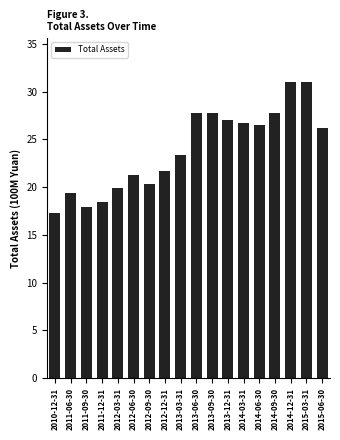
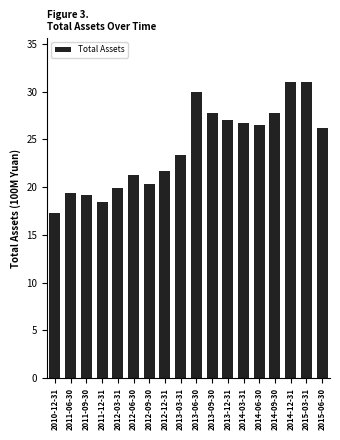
  {
    "2010-12-31": 17,
    "2011-06-30": 19,
-   "2011-09-30": 18,
+   "2011-09-30": 19,
    "2011-12-31": 18,
    "2012-03-31": 20,
    "2012-06-30": 21,
    "2012-09-30": 20,
    "2012-12-31": 22,
    "2013-03-31": 23,
-   "2013-06-30": 28,
+   "2013-06-30": 30,
    "2013-09-30": 28,
    "2013-12-31": 27,
    "2014-03-31": 27,
    "2014-06-30": 27,
    "2014-09-30": 28,
    "2014-12-31": 31,
    "2015-03-31": 31,
    "2015-06-30": 26
  }
